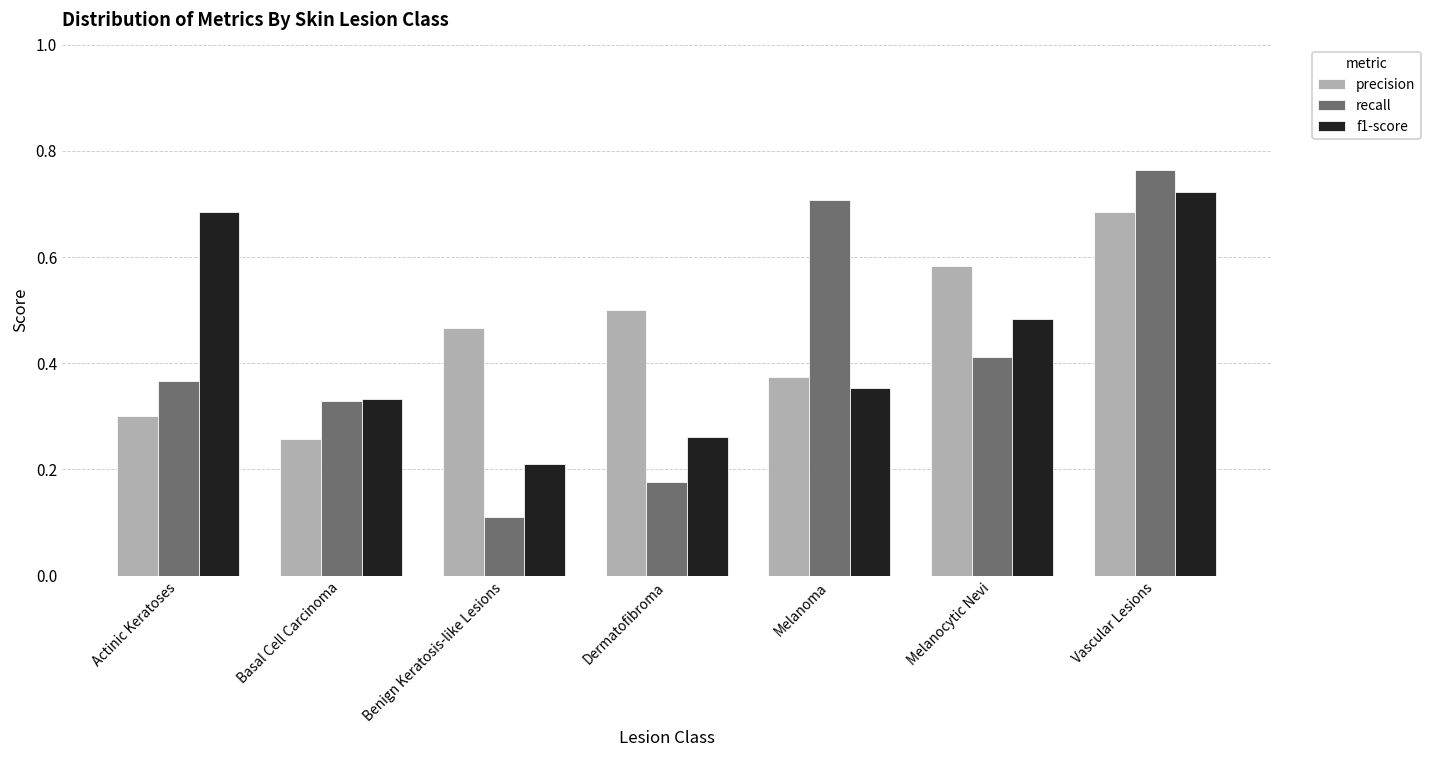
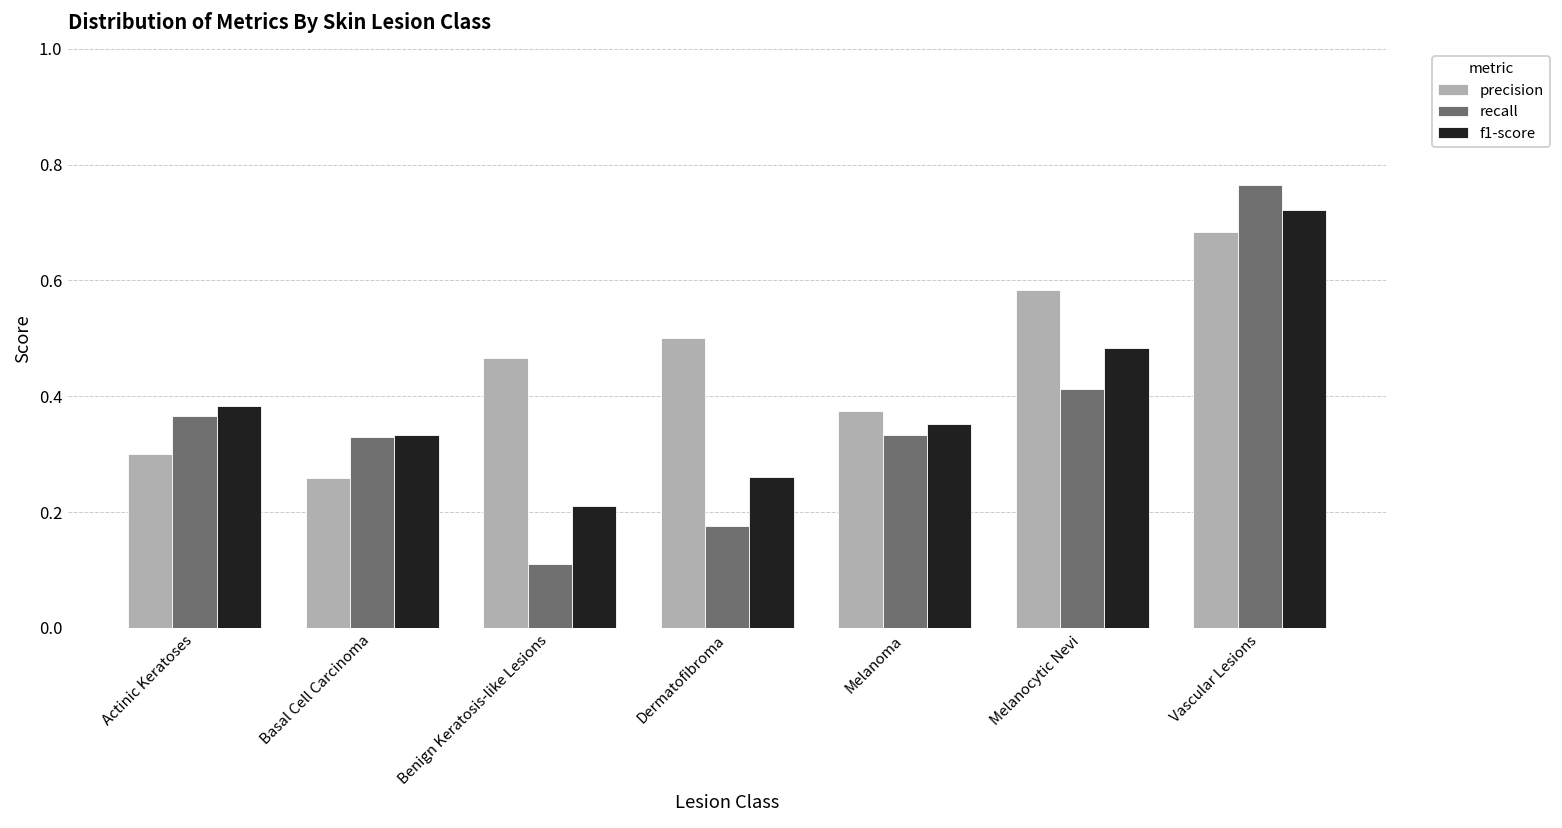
  {
    "precision": {
      "Actinic Keratoses": 0.30,
      "Basal Cell Carcinoma": 0.26,
      "Benign Keratosis-like Lesions": 0.47,
      "Dermatofibroma": 0.50,
      "Melanoma": 0.38,
      "Melanocytic Nevi": 0.58,
      "Vascular Lesions": 0.68
    },
    "recall": {
      "Actinic Keratoses": 0.37,
      "Basal Cell Carcinoma": 0.33,
      "Benign Keratosis-like Lesions": 0.11,
      "Dermatofibroma": 0.18,
-     "Melanoma": 0.71,
+     "Melanoma": 0.33,
      "Melanocytic Nevi": 0.41,
      "Vascular Lesions": 0.76
    },
    "f1-score": {
-     "Actinic Keratoses": 0.69,
+     "Actinic Keratoses": 0.38,
      "Basal Cell Carcinoma": 0.33,
      "Benign Keratosis-like Lesions": 0.21,
      "Dermatofibroma": 0.26,
      "Melanoma": 0.35,
      "Melanocytic Nevi": 0.48,
      "Vascular Lesions": 0.72
    }
  }
